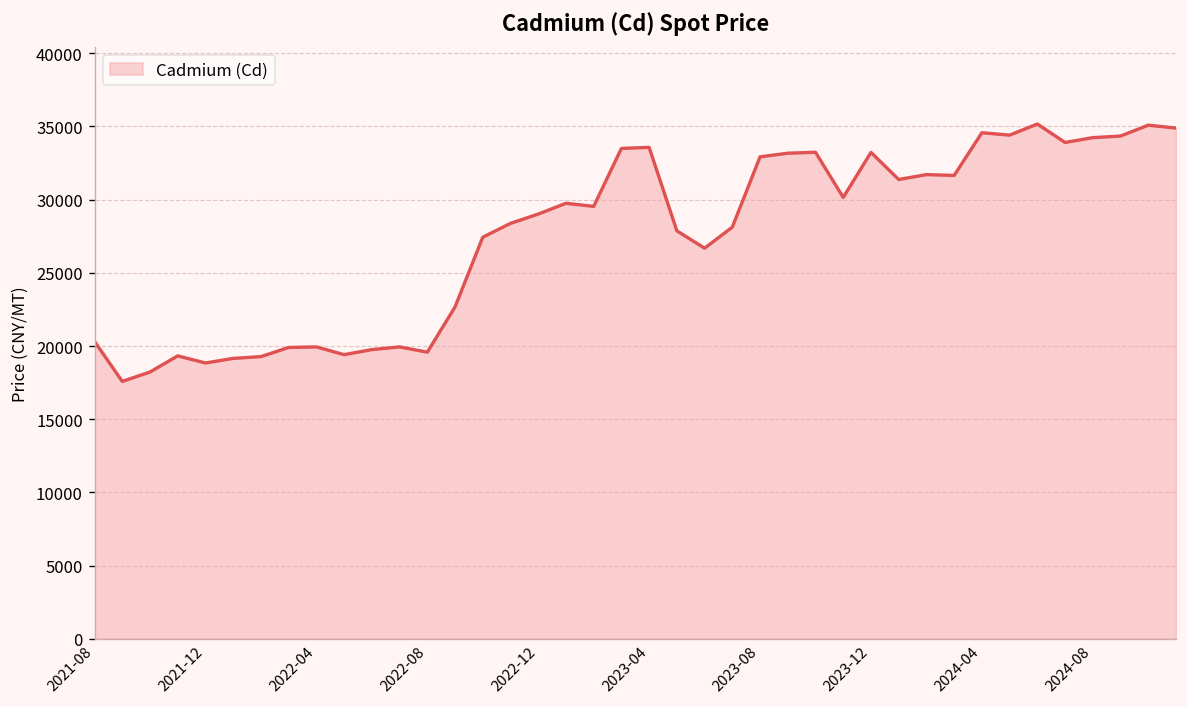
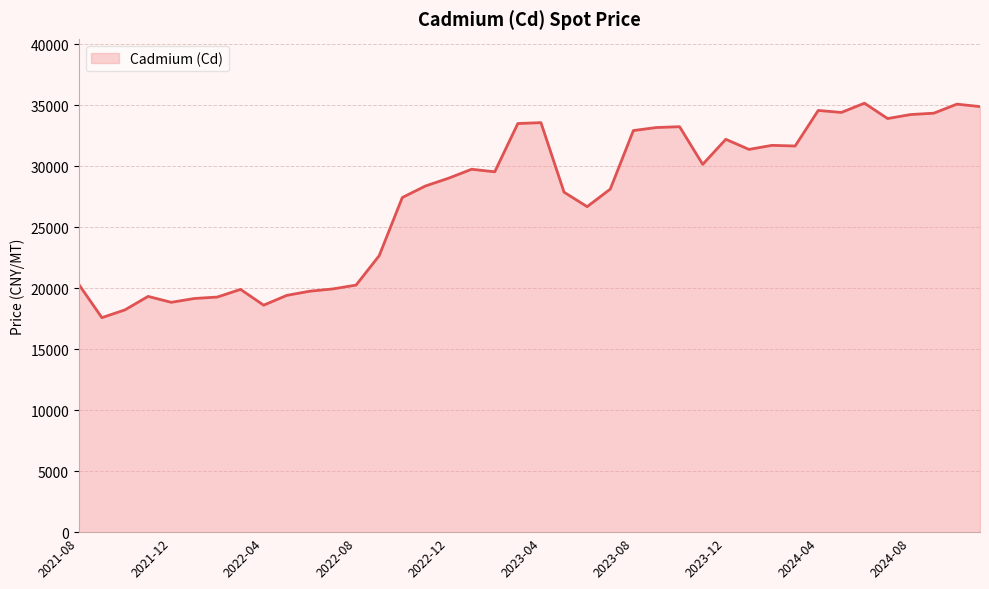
  {
    "2021-08": 20300,
    "2021-12": 18800,
-   "2022-04": 19900,
-   "2022-08": 19600,
+   "2022-04": 18600,
+   "2022-08": 20300,
    "2022-12": 29000,
    "2023-04": 33600,
    "2023-08": 32900,
-   "2023-12": 33200,
+   "2023-12": 32200,
    "2024-04": 34600,
    "2024-08": 34200
  }
